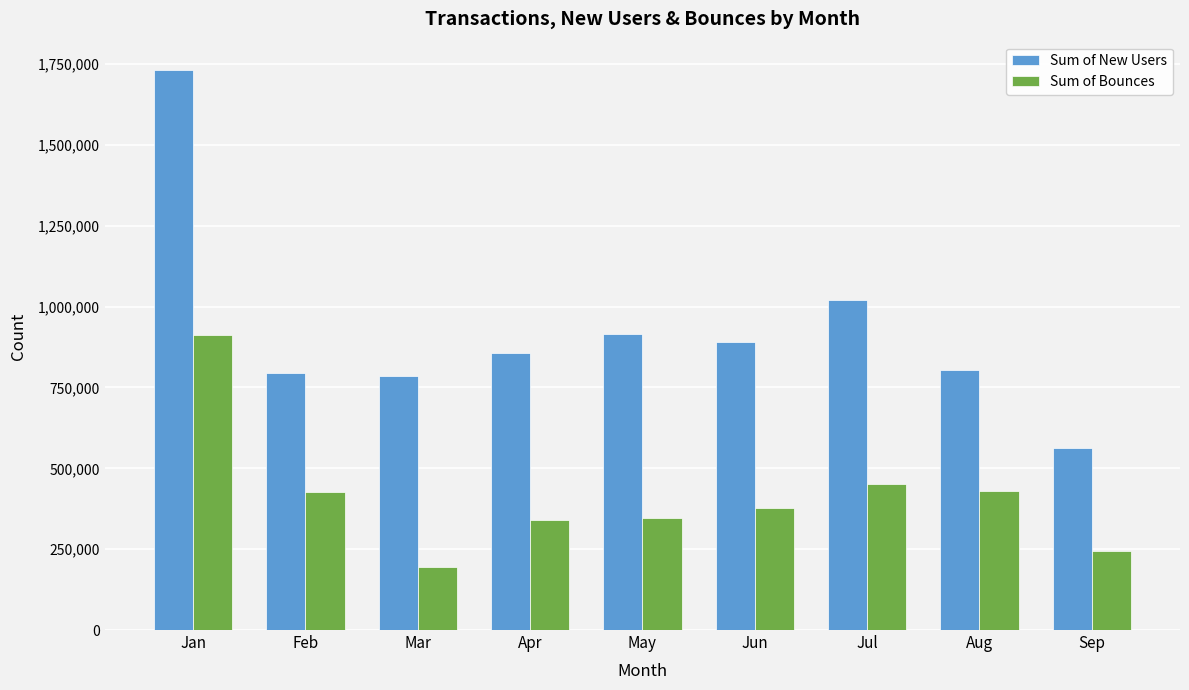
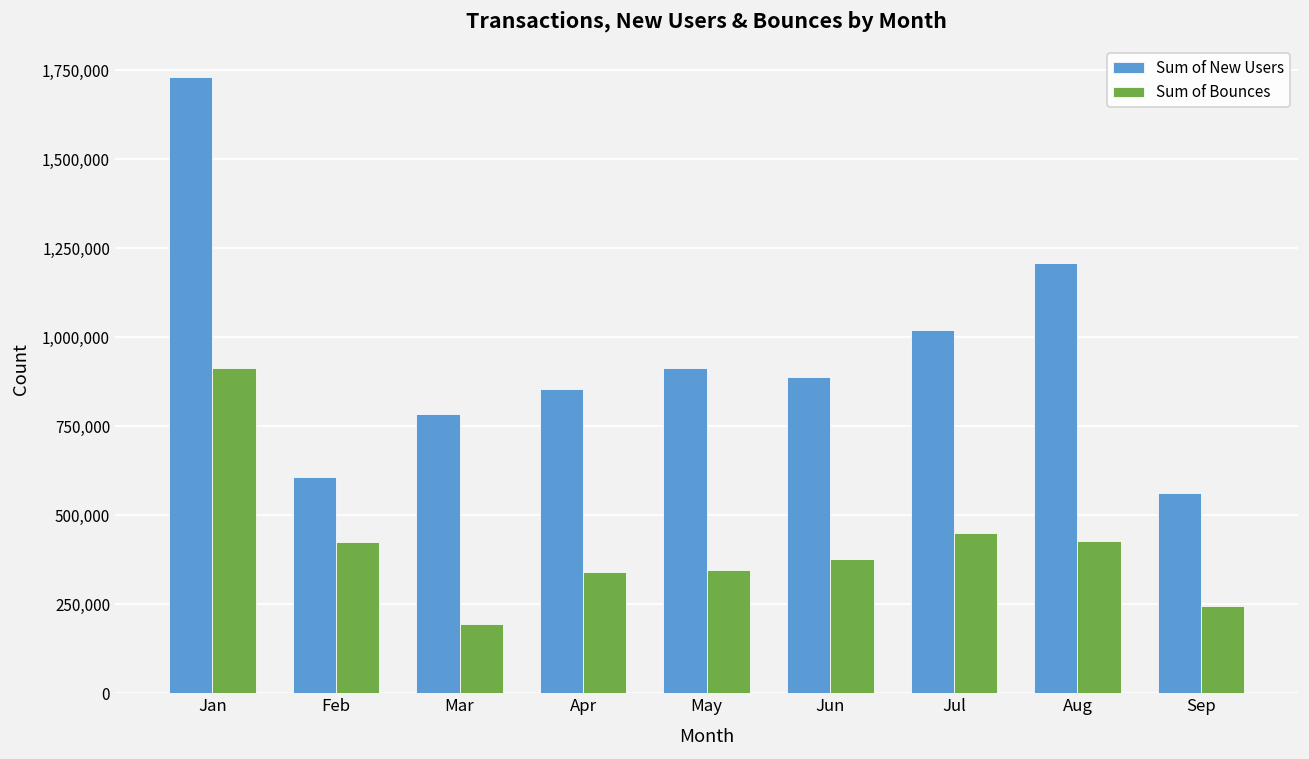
  {
    "Sum of New Users": {
      "Jan": "1,730,000",
-     "Feb": "790,000",
+     "Feb": "610,000",
      "Mar": "780,000",
      "Apr": "860,000",
      "May": "910,000",
      "Jun": "890,000",
      "Jul": "1,020,000",
-     "Aug": "810,000",
+     "Aug": "1,210,000",
      "Sep": "560,000"
    },
    "Sum of Bounces": {
      "Jan": "910,000",
      "Feb": "430,000",
      "Mar": "190,000",
      "Apr": "340,000",
      "May": "350,000",
      "Jun": "380,000",
      "Jul": "450,000",
      "Aug": "430,000",
      "Sep": "250,000"
    }
  }
